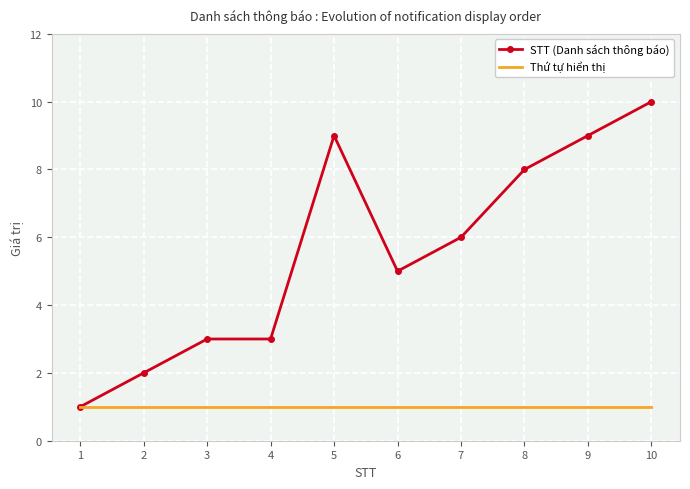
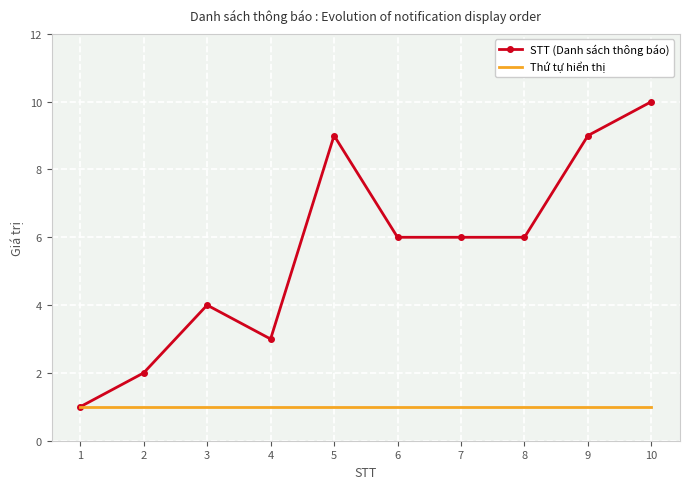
  {
    "STT (Danh sách thông báo)": {
      "2": 2,
-     "3": 3,
+     "3": 4,
      "4": 3,
      "5": 9,
-     "6": 5,
+     "6": 6,
      "7": 6,
-     "8": 8,
+     "8": 6,
      "9": 9,
      "10": 10
    },
    "Thứ tự hiển thị": {
      "2": 1,
      "3": 1,
      "4": 1,
      "5": 1,
      "6": 1,
      "7": 1,
      "8": 1,
      "9": 1,
      "10": 1
    }
  }
